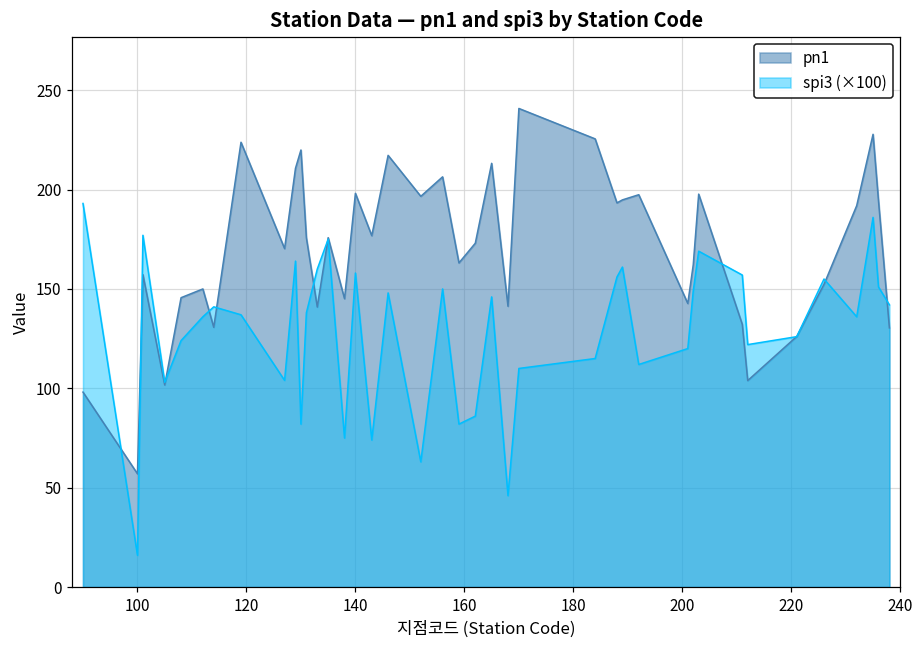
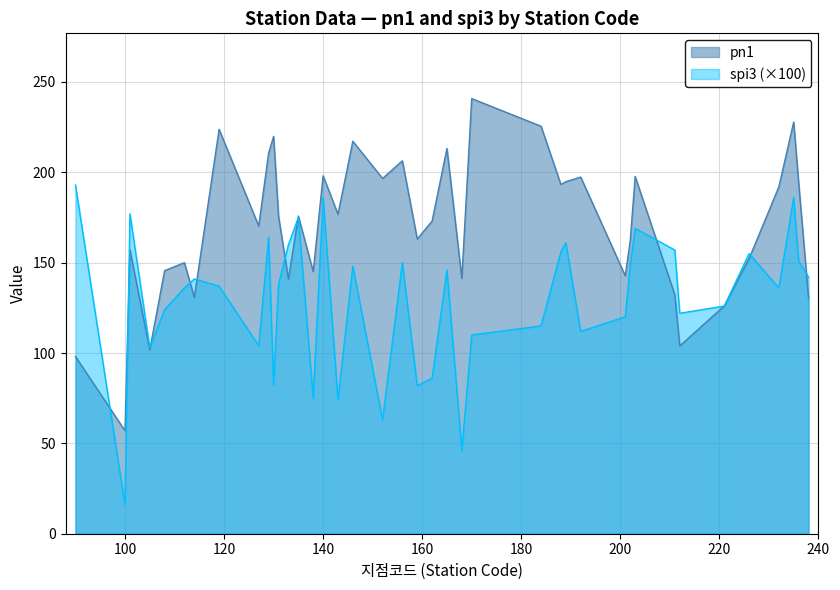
  {
    "pn1": {
      "100": 57,
      "140": 198
    },
    "spi3 (×100)": {
      "100": 16,
-     "140": 158
+     "140": 186
    }
  }
